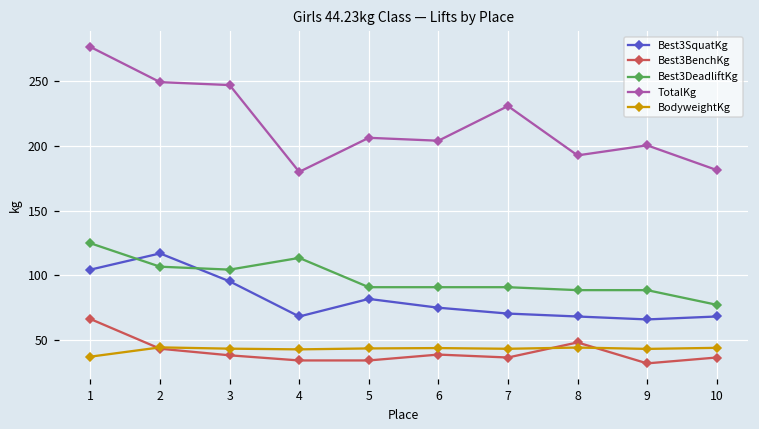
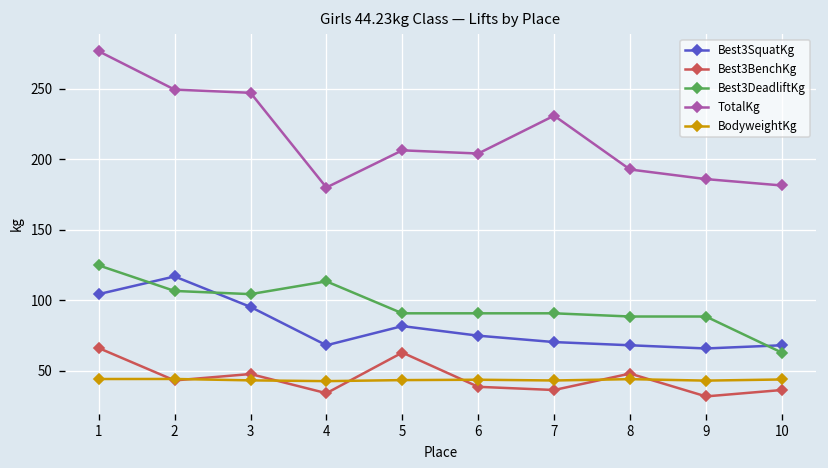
  {
    "Best3SquatKg": {
      "1": 104,
      "2": 117,
      "3": 95,
      "4": 68,
      "5": 82,
      "6": 75,
      "7": 70,
      "8": 68,
      "9": 66,
      "10": 68
    },
    "Best3BenchKg": {
      "1": 66,
-     "3": 38,
+     "3": 48,
      "4": 34,
-     "5": 34,
+     "5": 63,
      "6": 39,
      "7": 36,
      "8": 48,
      "9": 32,
      "10": 36
    },
    "Best3DeadliftKg": {
      "1": 125,
      "2": 107,
      "3": 104,
      "4": 113,
      "5": 91,
      "6": 91,
      "7": 91,
      "8": 88,
      "9": 88,
-     "10": 77
+     "10": 63
    },
    "TotalKg": {
      "1": 277,
      "2": 249,
      "3": 247,
      "4": 180,
      "5": 206,
      "6": 204,
      "7": 231,
      "8": 193,
-     "9": 201,
+     "9": 186,
      "10": 181
    },
    "BodyweightKg": {
-     "1": 37,
+     "1": 44,
      "3": 43,
      "4": 43,
      "5": 43,
      "6": 44,
      "7": 43,
      "8": 44,
      "9": 43,
      "10": 44
    }
  }
